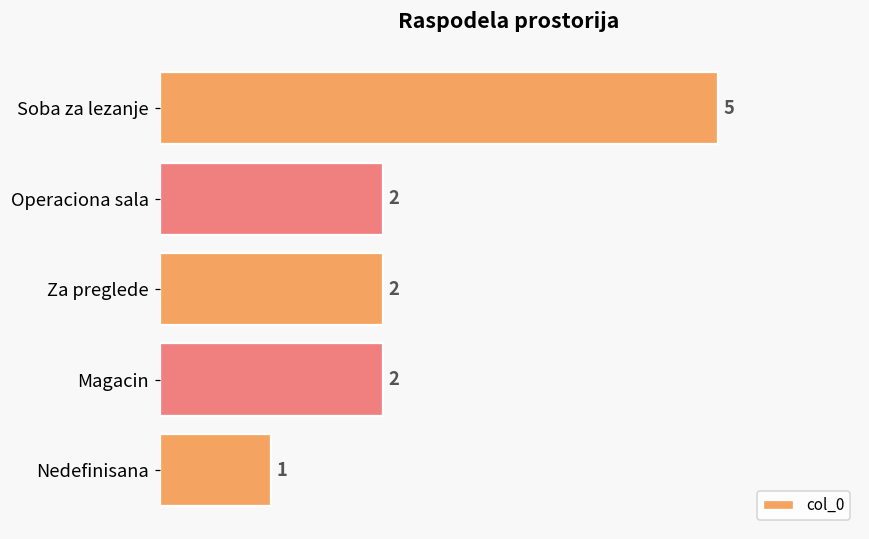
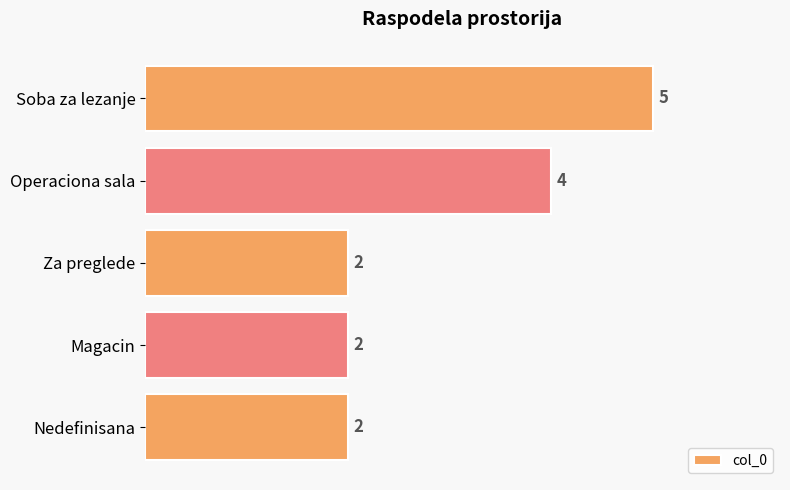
  {
    "Soba za lezanje": 5,
-   "Operaciona sala": 2,
+   "Operaciona sala": 4,
    "Za preglede": 2,
    "Magacin": 2,
-   "Nedefinisana": 1
+   "Nedefinisana": 2
  }
